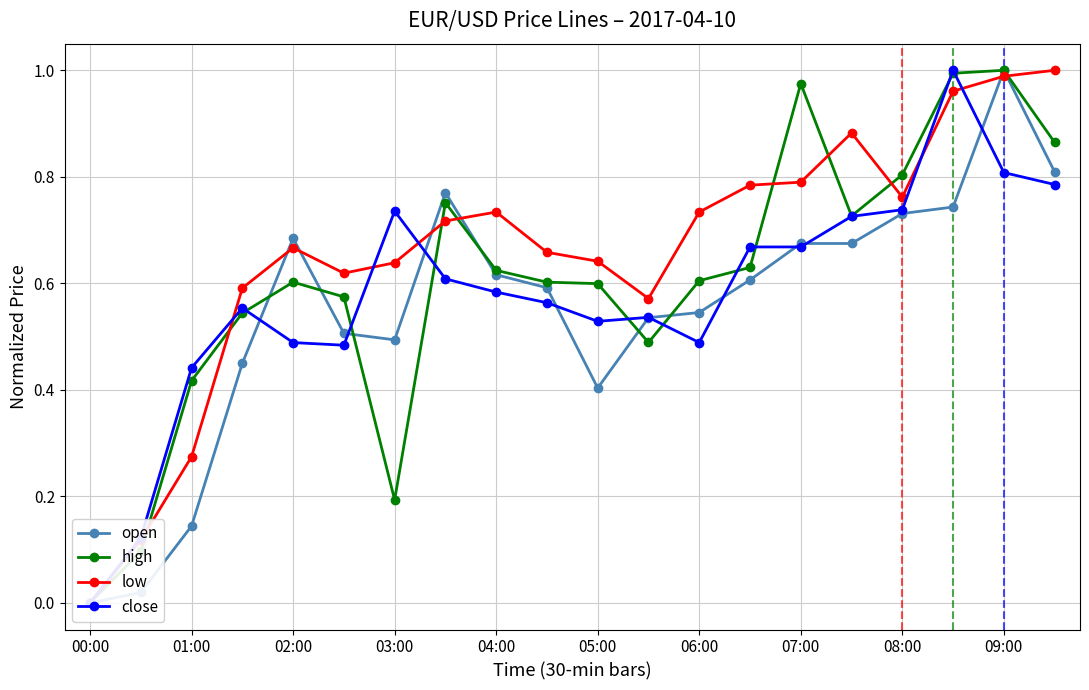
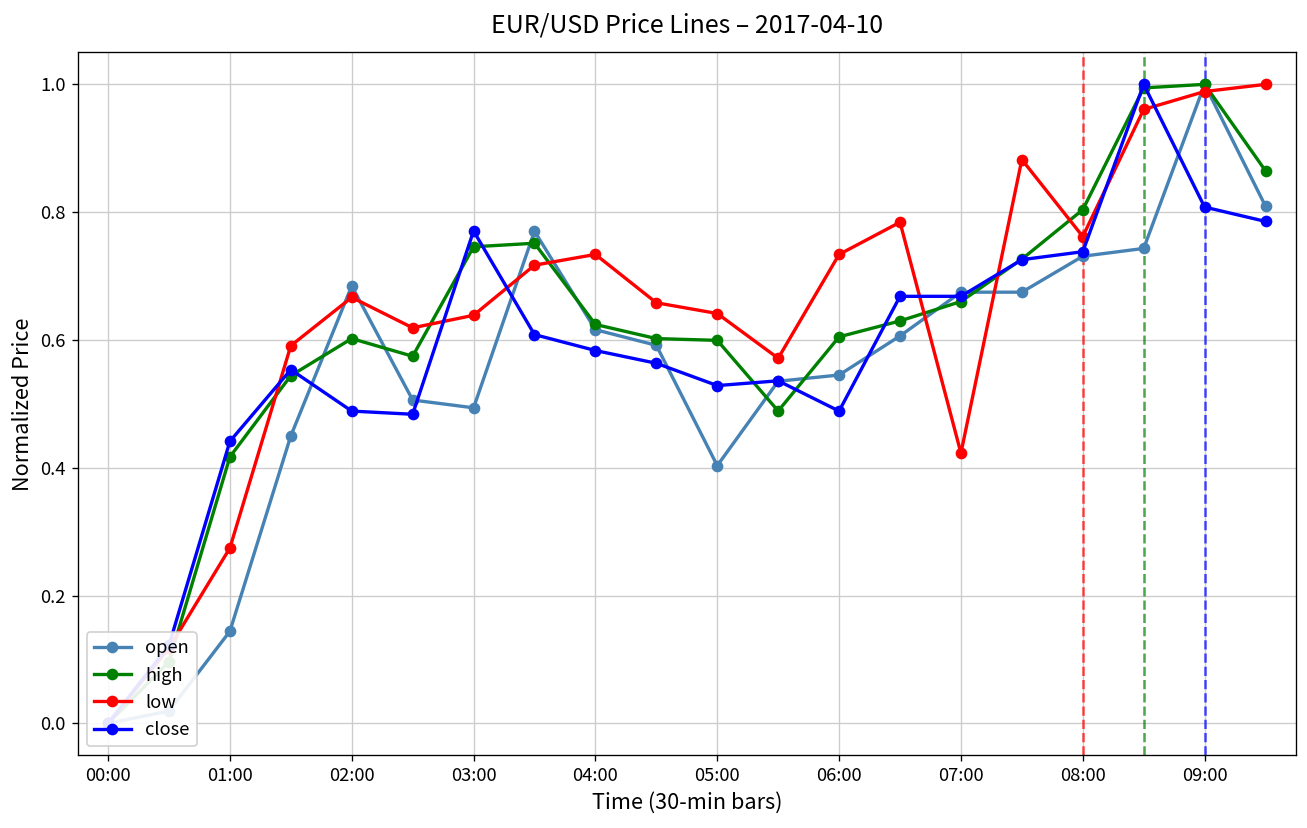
  {
    "open": {
      "01:00": 0.14,
      "02:00": 0.68,
      "03:00": 0.49,
      "04:00": 0.62,
      "05:00": 0.40,
      "06:00": 0.55,
      "07:00": 0.67,
      "08:00": 0.73
    },
    "high": {
      "01:00": 0.42,
      "02:00": 0.60,
-     "03:00": 0.19,
+     "03:00": 0.75,
      "04:00": 0.62,
      "05:00": 0.60,
      "06:00": 0.60,
-     "07:00": 0.98,
+     "07:00": 0.66,
      "08:00": 0.80
    },
    "low": {
      "01:00": 0.27,
      "02:00": 0.67,
      "03:00": 0.64,
      "04:00": 0.73,
      "05:00": 0.64,
      "06:00": 0.73,
-     "07:00": 0.79,
+     "07:00": 0.42,
      "08:00": 0.76,
      "09:00": 0.99
    },
    "close": {
      "01:00": 0.44,
      "02:00": 0.49,
-     "03:00": 0.74,
+     "03:00": 0.77,
      "04:00": 0.58,
      "05:00": 0.53,
      "06:00": 0.49,
      "07:00": 0.67,
      "08:00": 0.74,
      "09:00": 0.81
    }
  }
